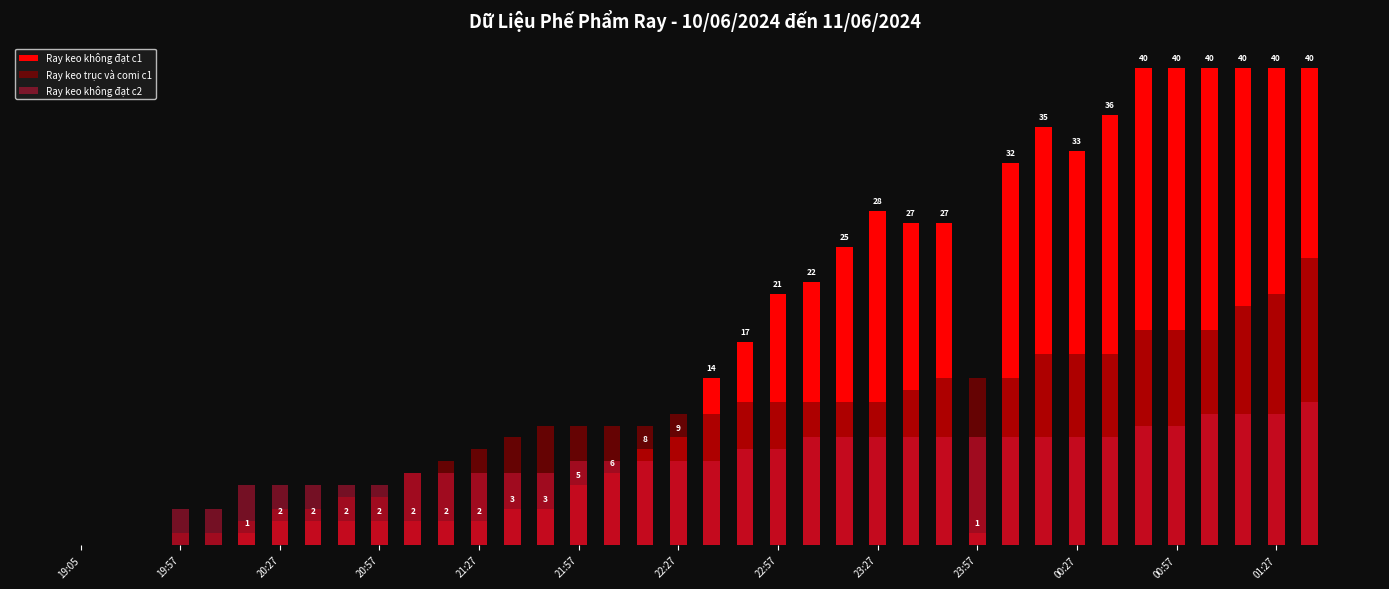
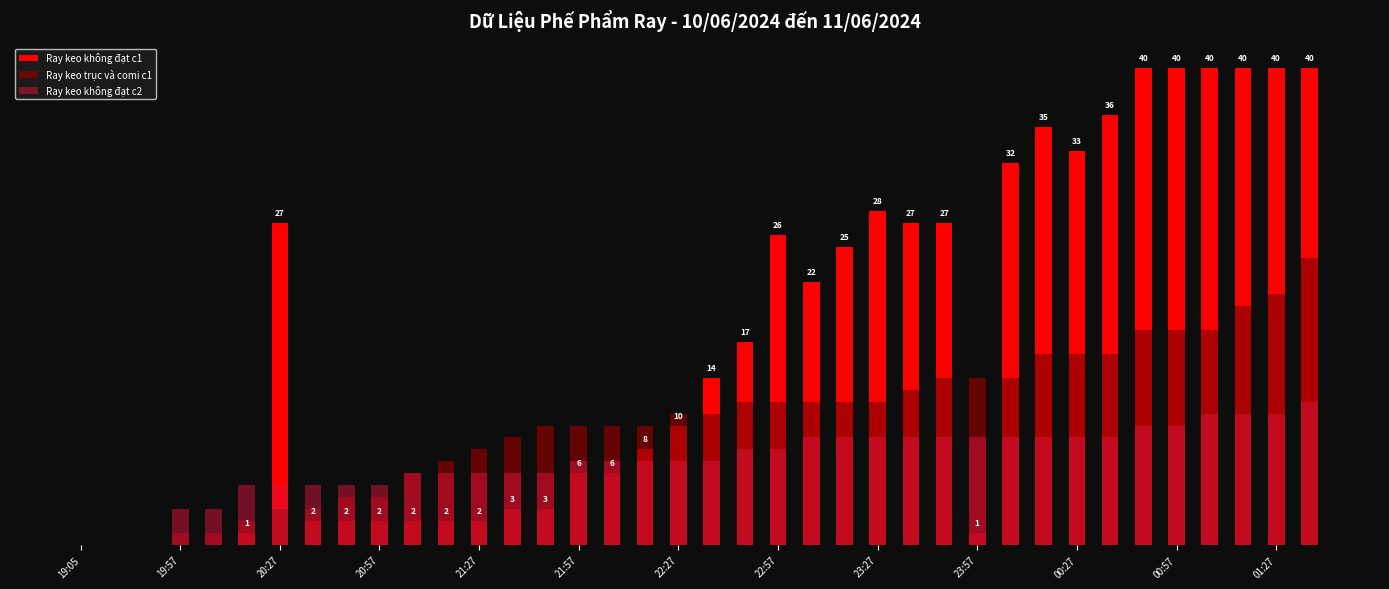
  {
    "Ray keo không đạt c1": {
-     "20:27": 2,
-     "21:57": 5,
-     "22:27": 9,
-     "22:57": 21,
+     "20:27": 27,
+     "21:57": 6,
+     "22:27": 10,
+     "22:57": 26,
      "23:27": 28,
      "00:27": 33,
      "00:57": 40,
      "01:27": 40
    }
  }
